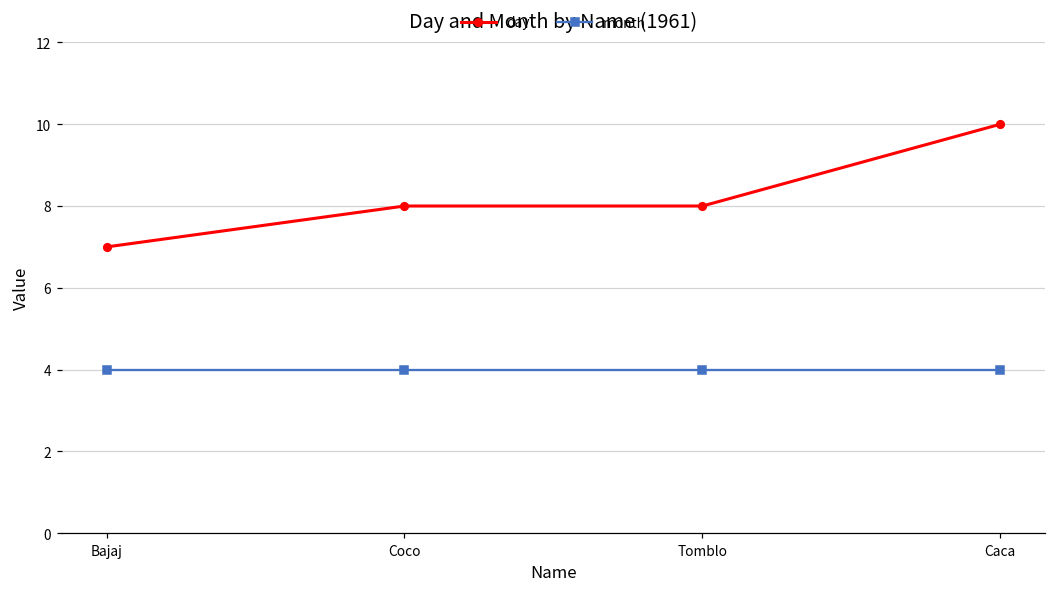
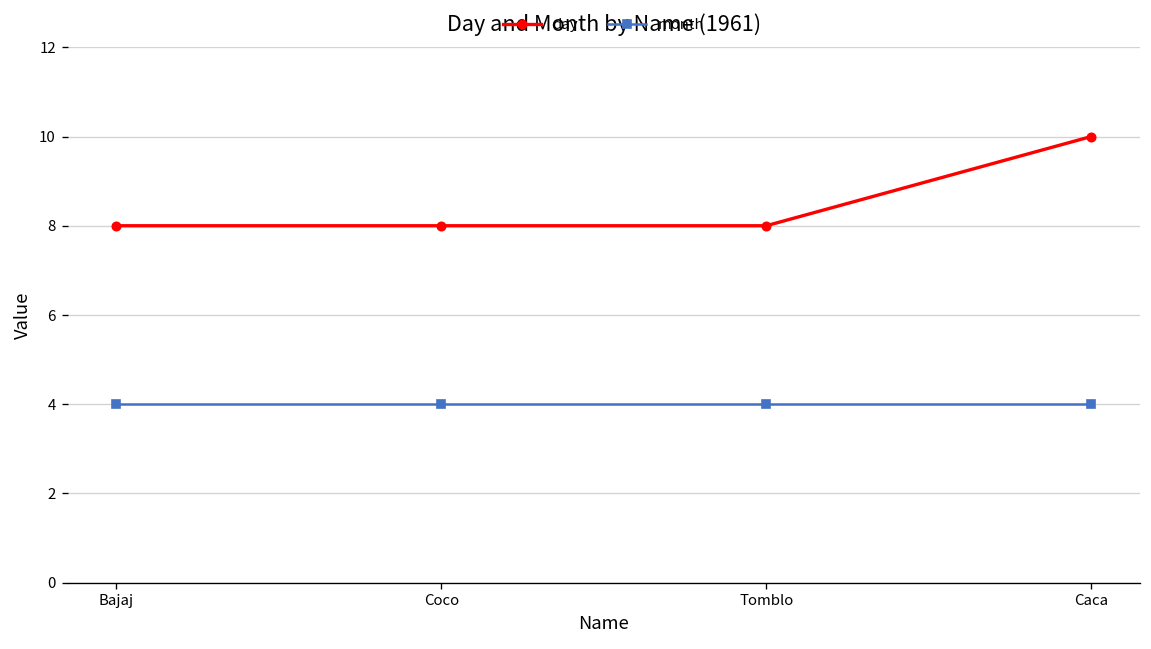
  {
    "day": {
-     "Bajaj": 7,
+     "Bajaj": 8,
      "Coco": 8,
      "Tomblo": 8,
      "Caca": 10
    },
    "month": {
      "Bajaj": 4,
      "Coco": 4,
      "Tomblo": 4,
      "Caca": 4
    }
  }
